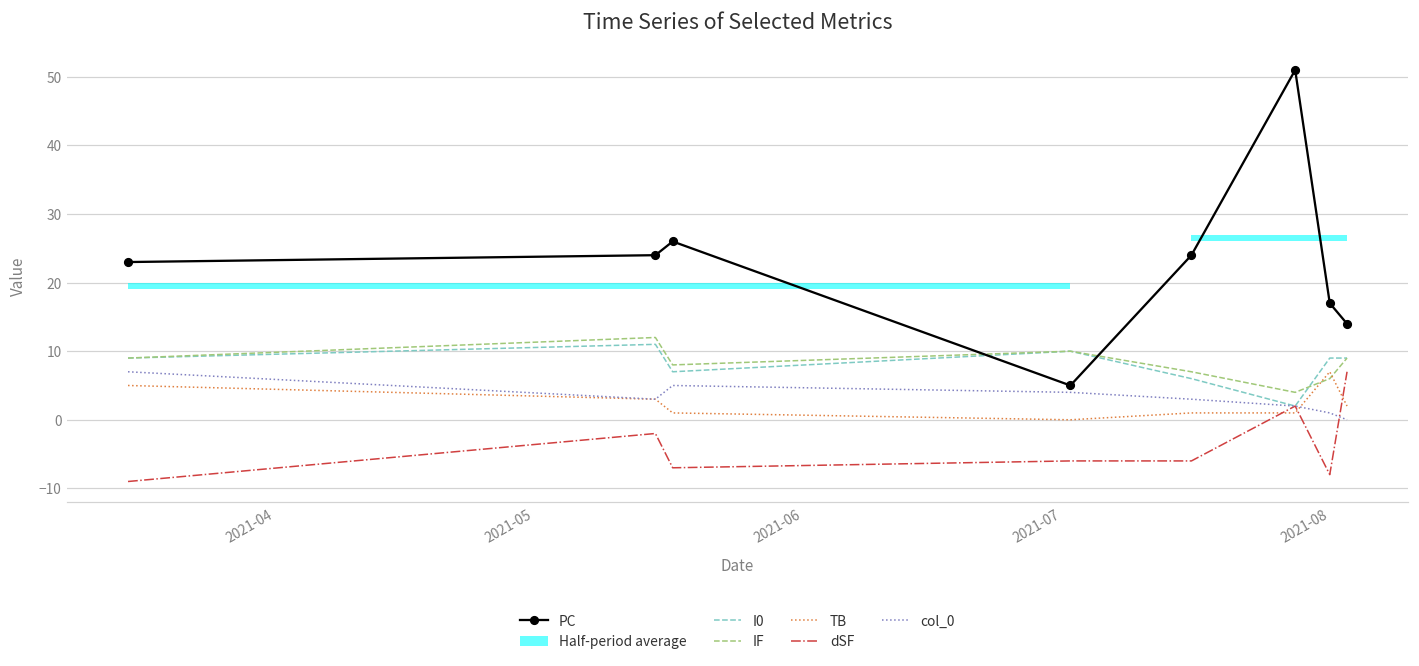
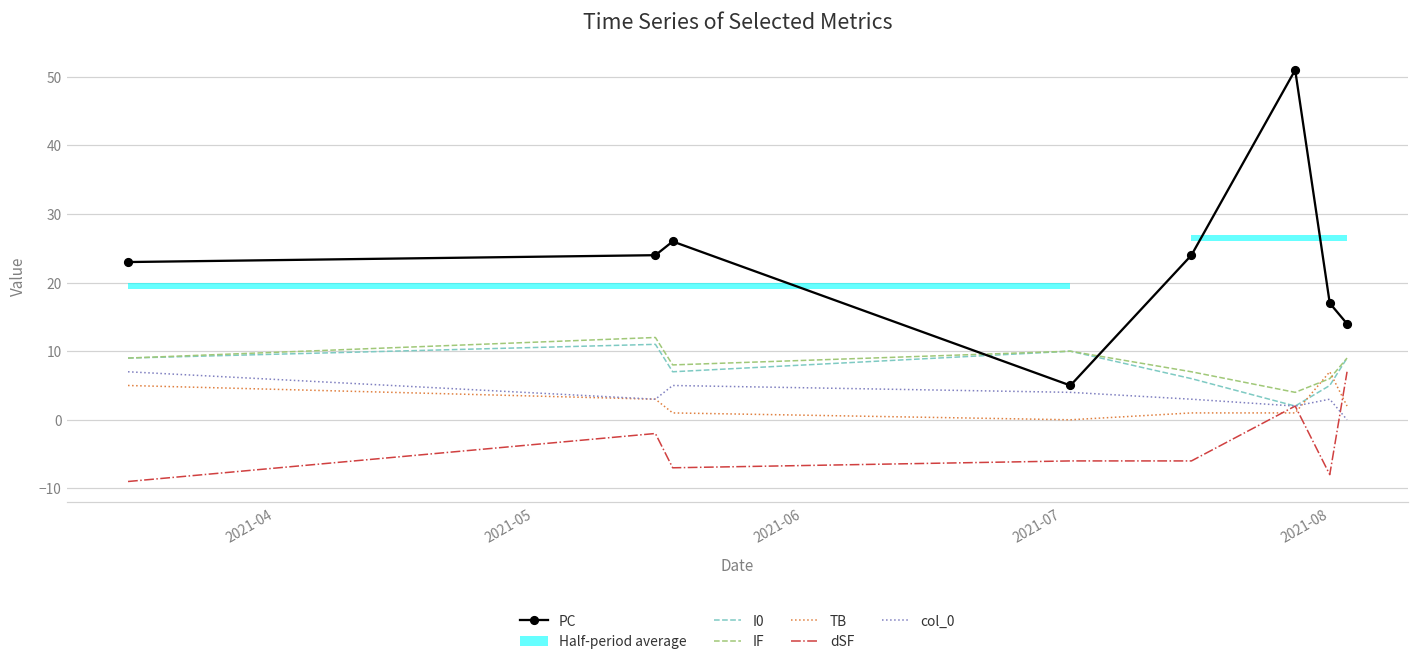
  {
    "PC": {
      "2021-08": 17
    },
    "I0": {
-     "2021-08": 9
+     "2021-08": 5
    },
    "IF": {
      "2021-08": 6
    },
    "TB": {
      "2021-08": 7
    },
    "dSF": {
      "2021-08": -8
    },
    "col_0": {
-     "2021-08": 1
+     "2021-08": 3
    }
  }
